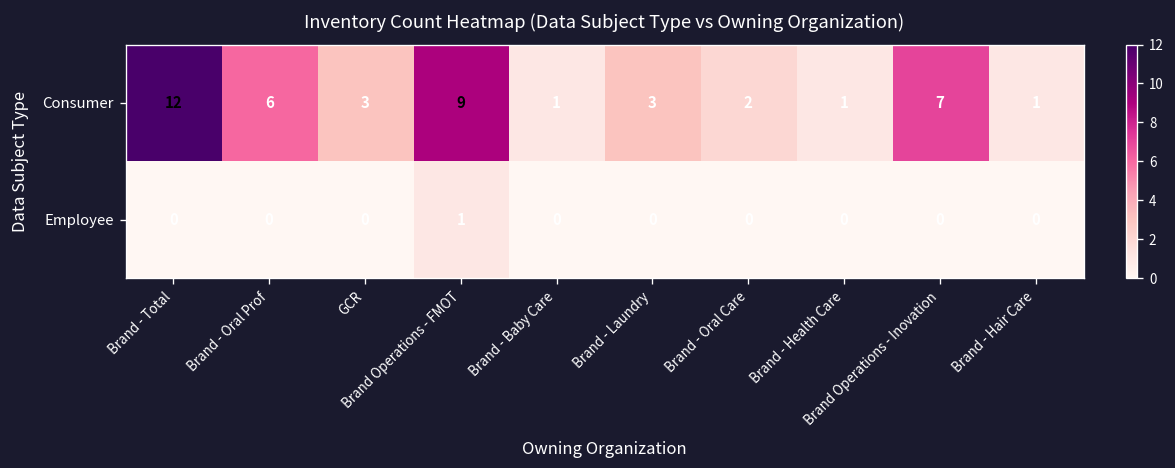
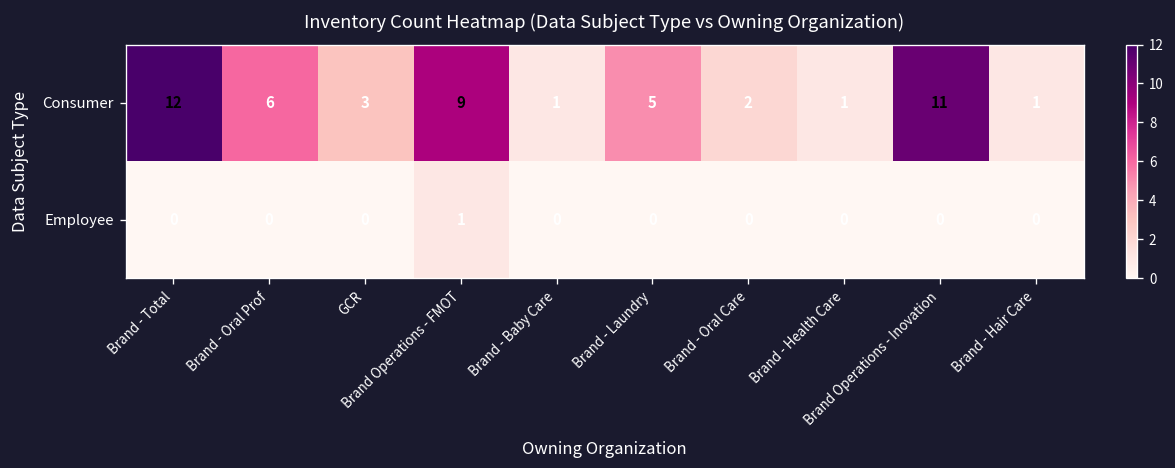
  {
    "Consumer": {
      "Brand - Total": 12,
      "Brand - Oral Prof": 6,
      "GCR": 3,
      "Brand Operations - FMOT": 9,
-     "Brand - Laundry": 3,
-     "Brand Operations - Inovation": 7
+     "Brand - Laundry": 5,
+     "Brand Operations - Inovation": 11
    }
  }
